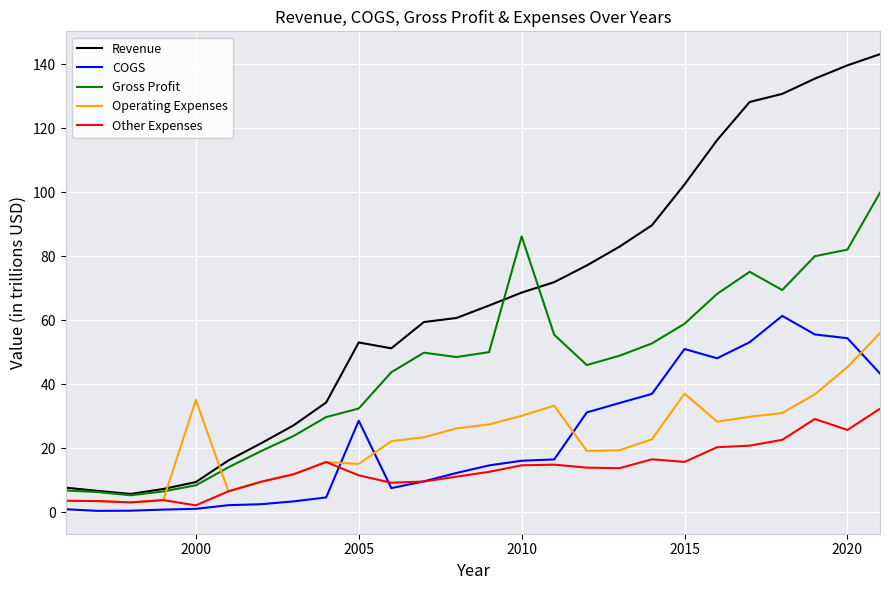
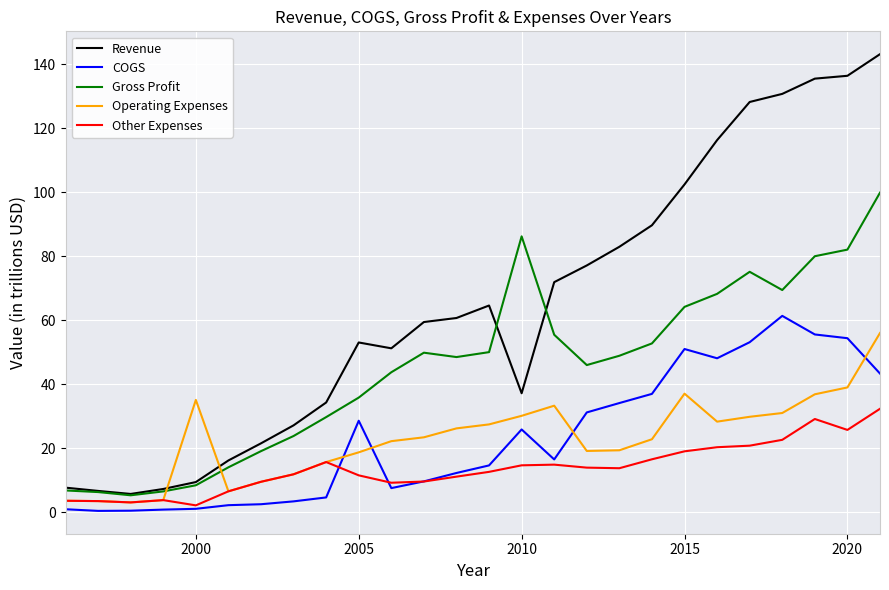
  {
    "Revenue": {
      "2000": 9,
      "2005": 53,
-     "2010": 69,
+     "2010": 37,
      "2015": 102,
-     "2020": 140
+     "2020": 136
    },
    "COGS": {
      "2000": 1,
      "2005": 29,
-     "2010": 16,
+     "2010": 26,
      "2015": 51,
      "2020": 54
    },
    "Gross Profit": {
      "2000": 8,
-     "2005": 32,
+     "2005": 36,
      "2010": 86,
-     "2015": 59,
+     "2015": 64,
      "2020": 82
    },
    "Operating Expenses": {
      "2000": 35,
-     "2005": 15,
+     "2005": 19,
      "2010": 30,
      "2015": 37,
-     "2020": 45
+     "2020": 39
    },
    "Other Expenses": {
      "2000": 2,
      "2005": 11,
      "2010": 15,
-     "2015": 16,
+     "2015": 19,
      "2020": 26
    }
  }
